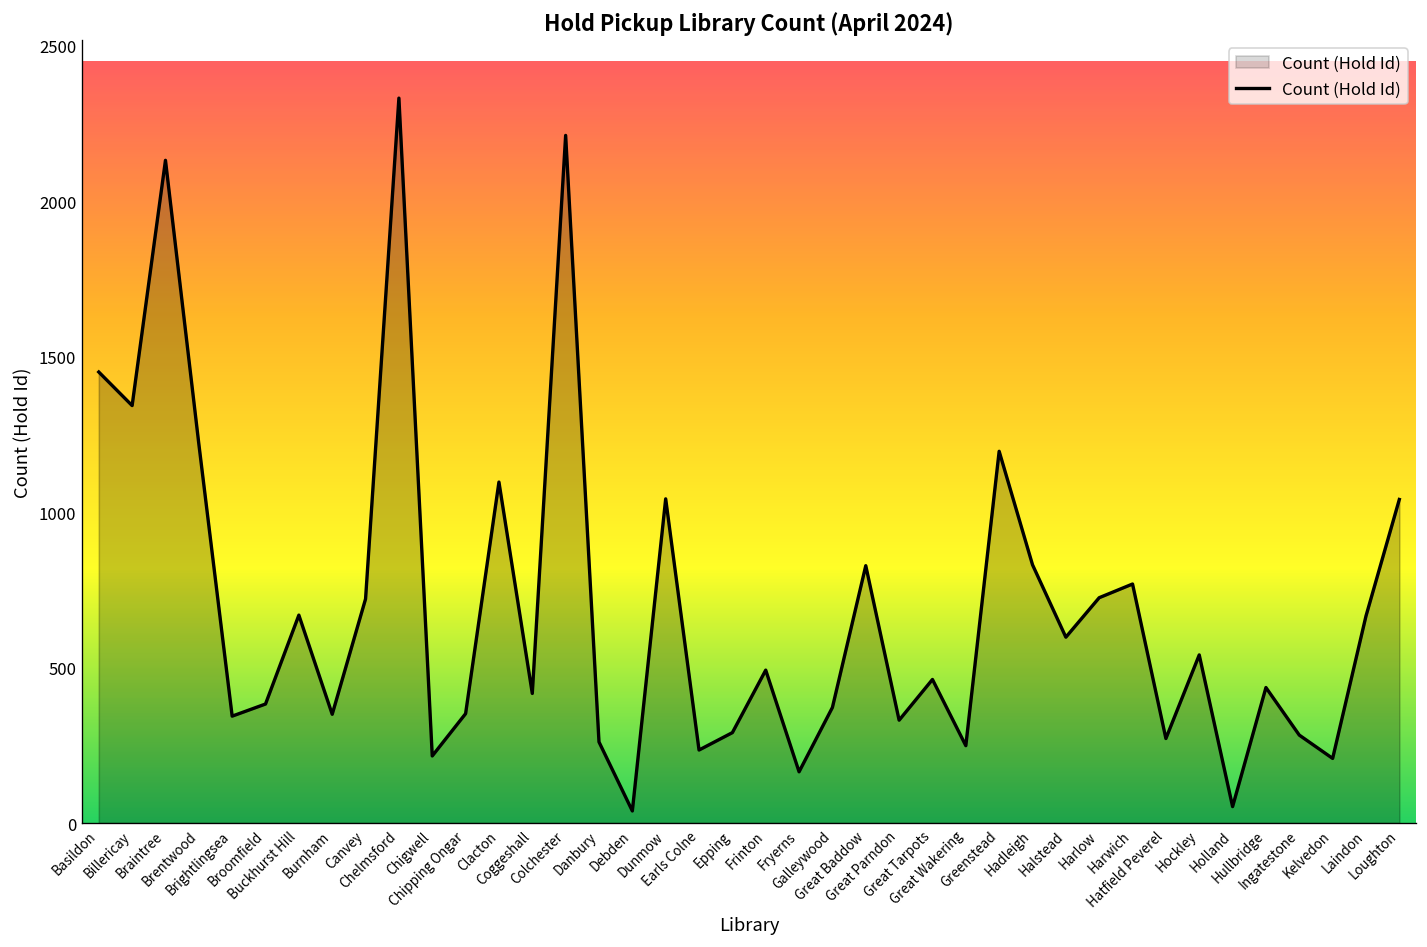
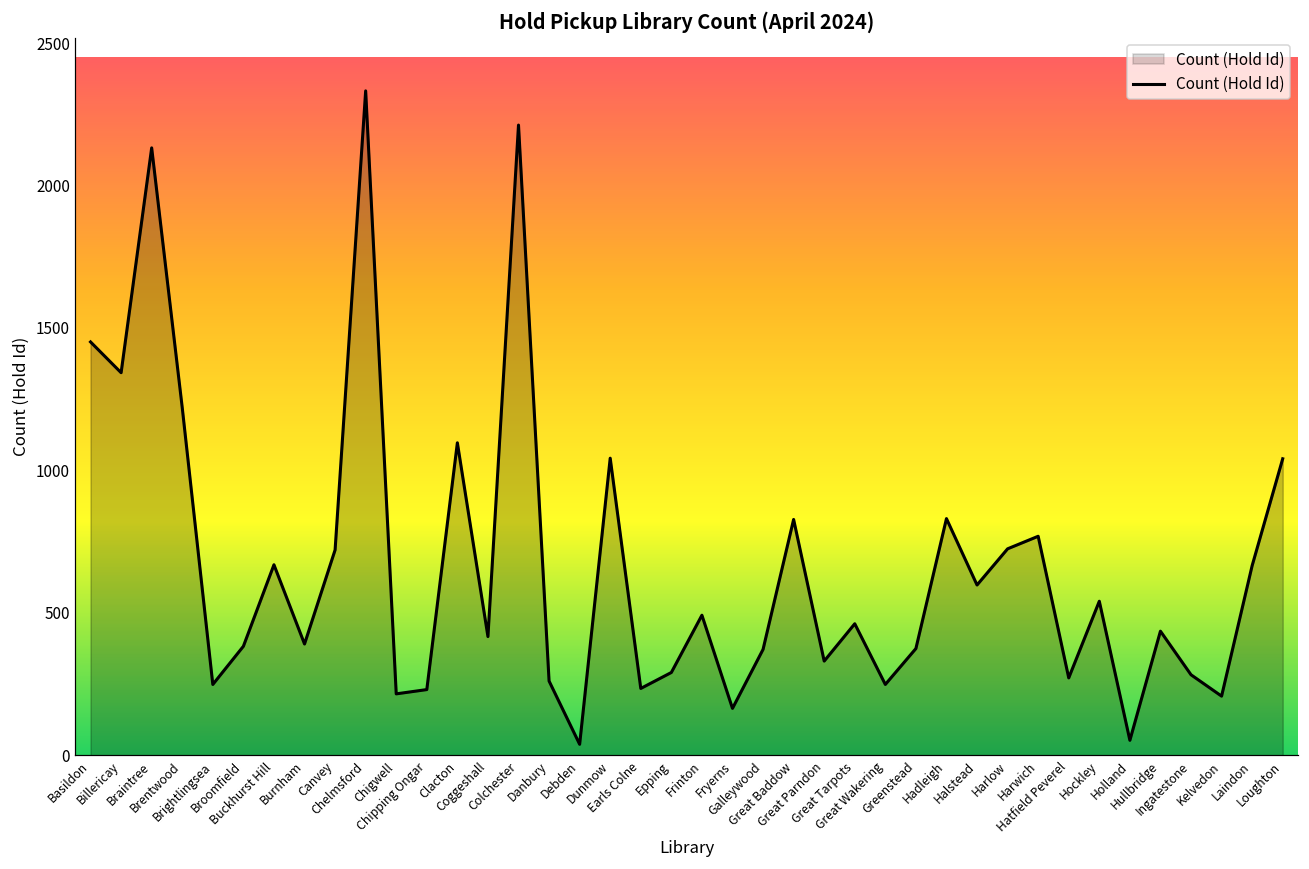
  {
    "Basildon": 1450,
    "Billericay": 1340,
    "Braintree": 2130,
    "Brentwood": 1220,
-   "Brightlingsea": 340,
+   "Brightlingsea": 250,
    "Broomfield": 380,
    "Buckhurst Hill": 670,
-   "Burnham": 350,
+   "Burnham": 390,
    "Canvey": 720,
    "Chelmsford": 2330,
    "Chigwell": 220,
-   "Chipping Ongar": 350,
+   "Chipping Ongar": 230,
    "Clacton": 1100,
    "Coggeshall": 420,
    "Colchester": 2210,
    "Danbury": 260,
    "Debden": 40,
    "Dunmow": 1040,
    "Earls Colne": 240,
    "Epping": 290,
    "Frinton": 490,
    "Fryerns": 170,
    "Galleywood": 370,
    "Great Baddow": 830,
    "Great Parndon": 330,
    "Great Tarpots": 460,
    "Great Wakering": 250,
-   "Greenstead": 1200,
+   "Greenstead": 380,
    "Hadleigh": 830,
    "Halstead": 600,
    "Harlow": 730,
    "Harwich": 770,
    "Hatfield Peverel": 270,
    "Hockley": 540,
    "Holland": 50,
    "Hullbridge": 440,
    "Ingatestone": 280,
    "Kelvedon": 210,
    "Laindon": 670,
    "Loughton": 1040
  }
